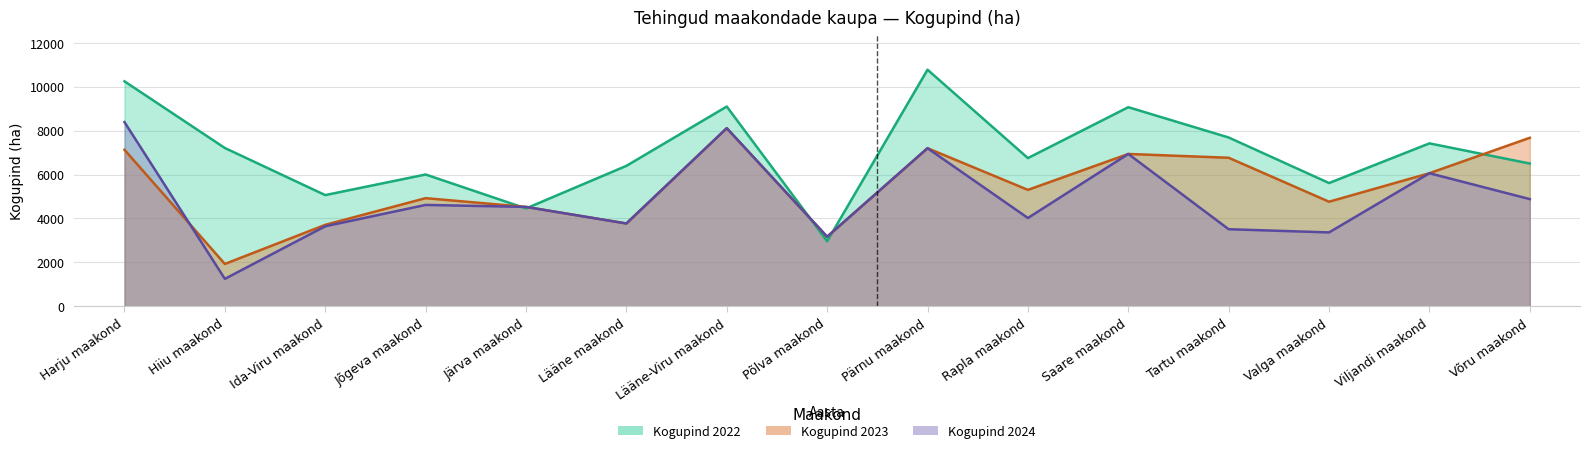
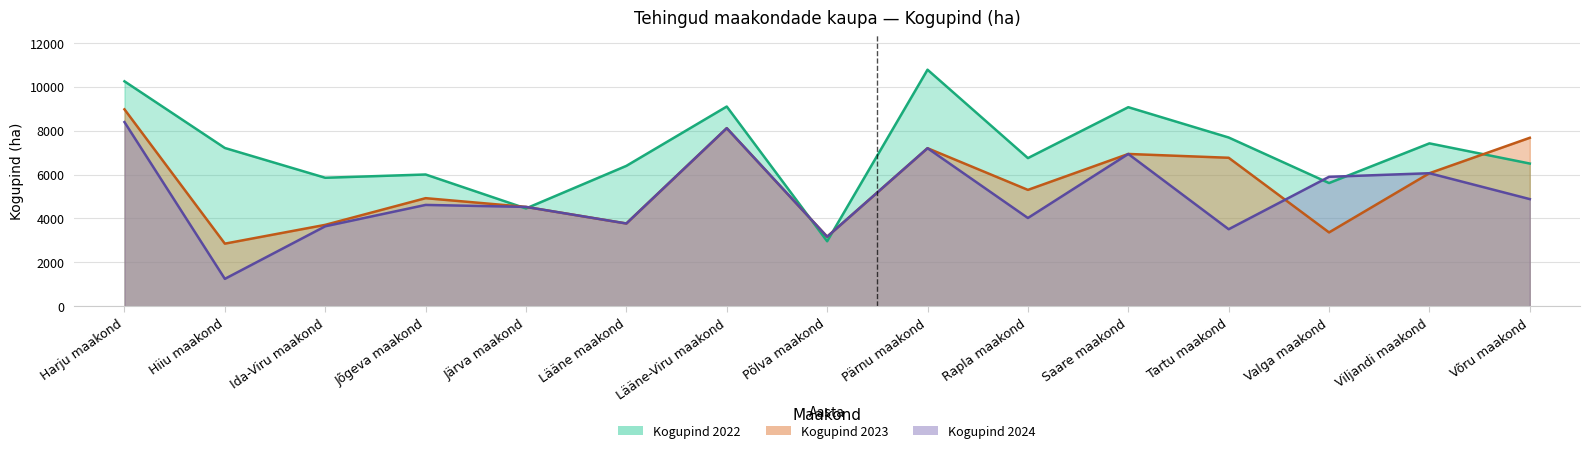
  {
    "Kogupind 2022": {
      "Harju maakond": 10200,
      "Hiiu maakond": 7200,
-     "Ida-Viru maakond": 5100,
+     "Ida-Viru maakond": 5900,
      "Jõgeva maakond": 6000,
      "Lääne maakond": 6400,
      "Lääne-Viru maakond": 9100,
      "Põlva maakond": 3000,
      "Pärnu maakond": 10800,
      "Rapla maakond": 6700,
      "Saare maakond": 9100,
      "Tartu maakond": 7700,
      "Valga maakond": 5600,
      "Viljandi maakond": 7400,
      "Võru maakond": 6500
    },
    "Kogupind 2023": {
-     "Harju maakond": 7100,
-     "Hiiu maakond": 1900,
+     "Harju maakond": 9000,
+     "Hiiu maakond": 2900,
      "Jõgeva maakond": 4900,
      "Rapla maakond": 5300,
      "Tartu maakond": 6800,
-     "Valga maakond": 4800,
+     "Valga maakond": 3400,
      "Võru maakond": 7700
    },
    "Kogupind 2024": {
      "Harju maakond": 8400,
      "Hiiu maakond": 1300,
      "Jõgeva maakond": 4600,
      "Rapla maakond": 4000,
      "Tartu maakond": 3500,
-     "Valga maakond": 3400,
+     "Valga maakond": 5900,
      "Võru maakond": 4900
    }
  }
